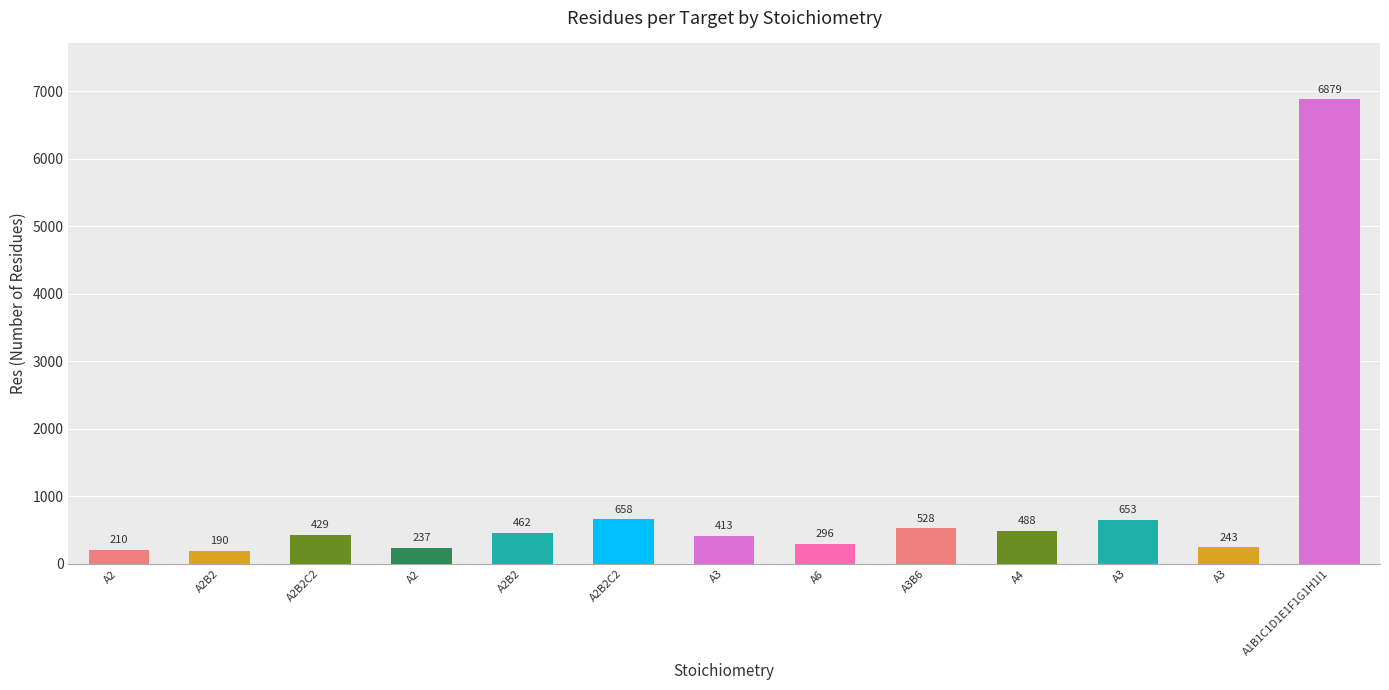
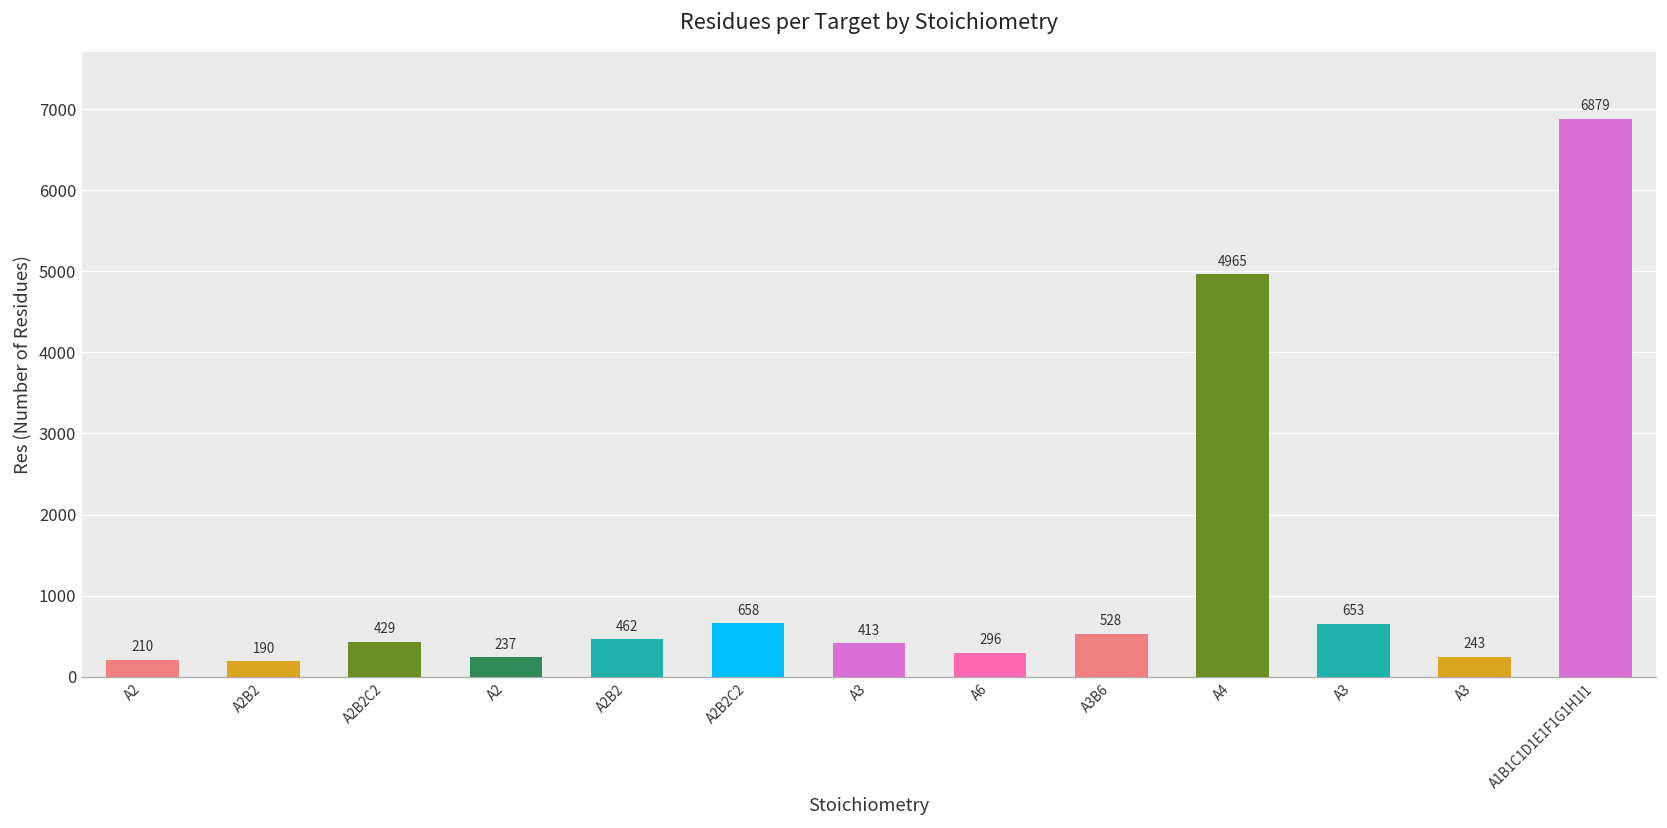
  {
    "A6": 296,
    "A3B6": 528,
-   "A4": 488,
+   "A4": 4965,
    "A1B1C1D1E1F1G1H1I1": 6879
  }
